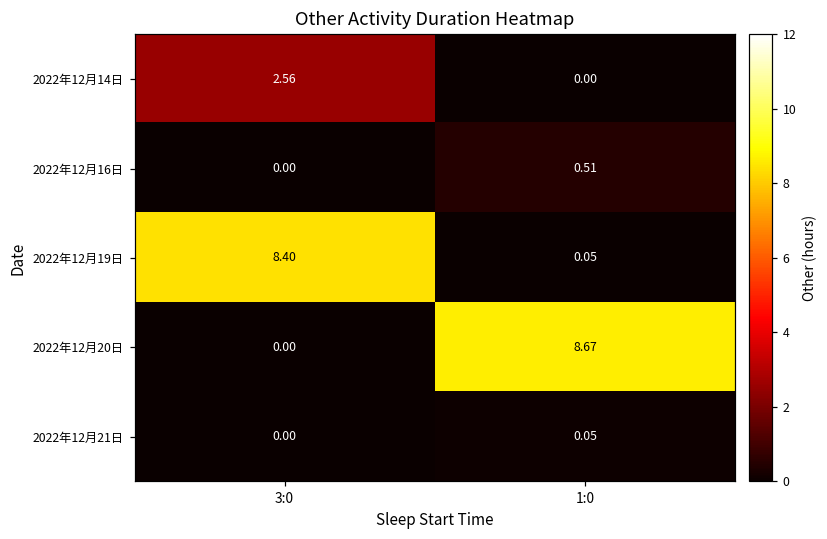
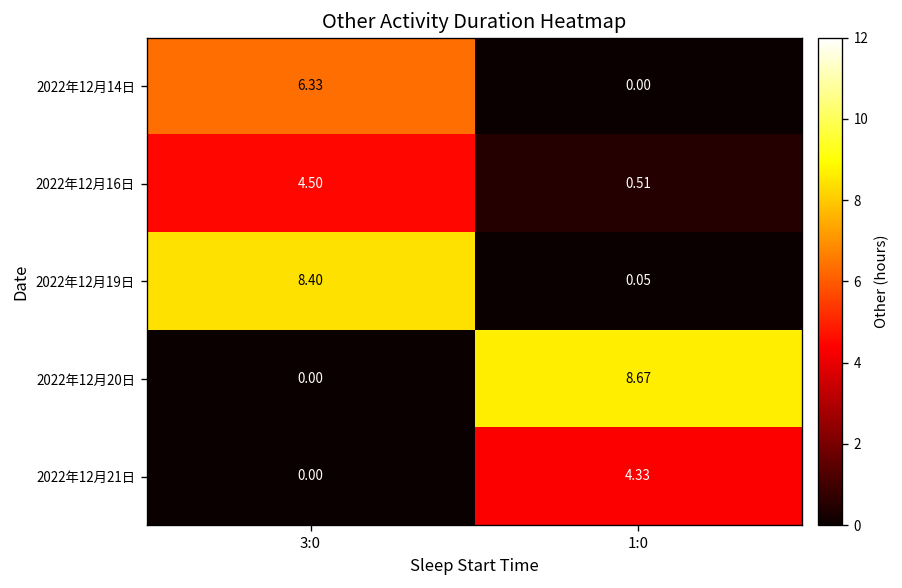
  {
    "2022年12月14日": {
-     "3:0": 2.56,
+     "3:0": 6.33,
      "1:0": 0.00
    },
    "2022年12月16日": {
-     "3:0": 0.00,
+     "3:0": 4.50,
      "1:0": 0.51
    },
    "2022年12月19日": {
      "3:0": 8.40,
      "1:0": 0.05
    },
    "2022年12月20日": {
      "3:0": 0.00,
      "1:0": 8.67
    },
    "2022年12月21日": {
      "3:0": 0.00,
-     "1:0": 0.05
+     "1:0": 4.33
    }
  }
